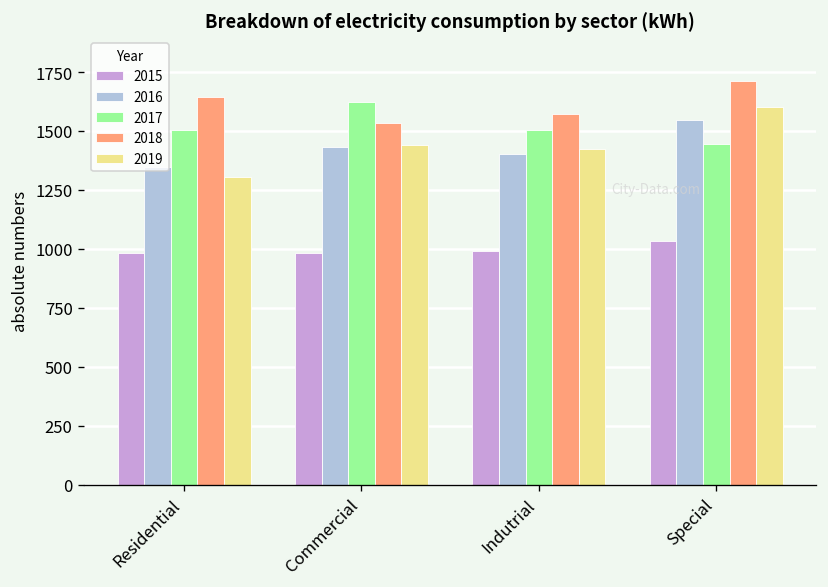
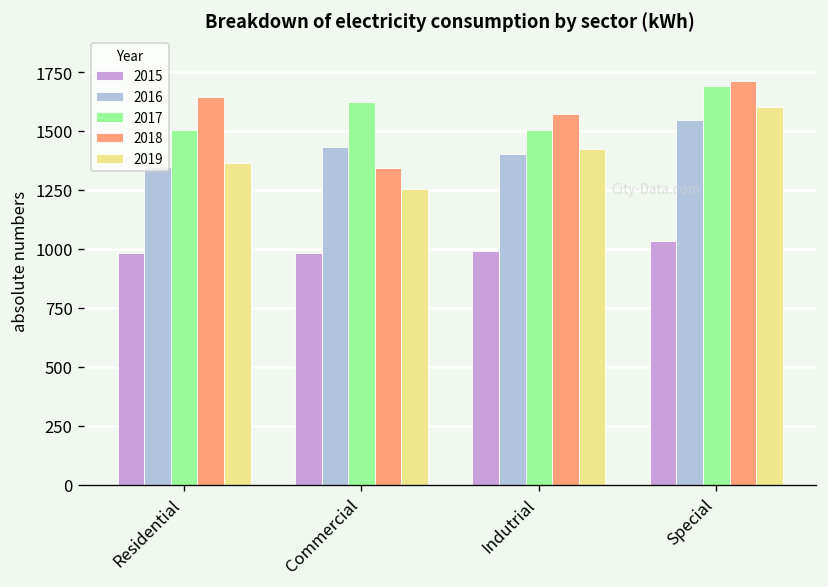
  {
    "2017": {
      "Residential": 1500,
      "Commercial": 1620,
      "Indutrial": 1510,
-     "Special": 1450
+     "Special": 1690
    },
    "2018": {
      "Residential": 1650,
-     "Commercial": 1530,
+     "Commercial": 1340,
      "Indutrial": 1570,
      "Special": 1710
    },
    "2019": {
-     "Residential": 1300,
-     "Commercial": 1440,
+     "Residential": 1360,
+     "Commercial": 1260,
      "Indutrial": 1430,
      "Special": 1600
    }
  }
